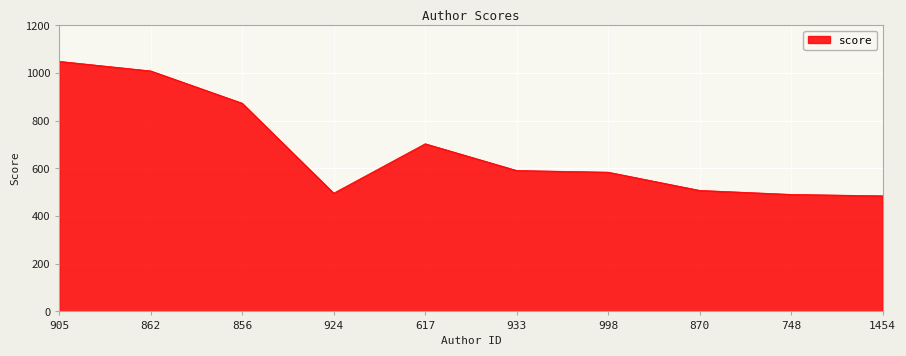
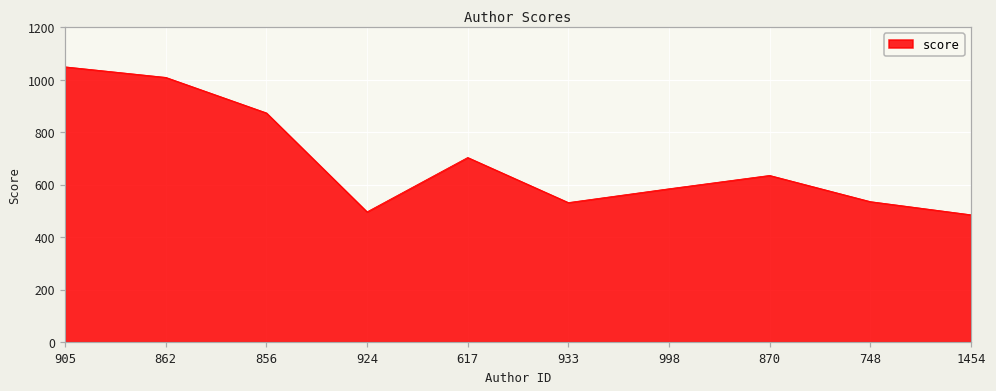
  {
    "905": 1050,
    "862": 1010,
    "856": 870,
    "924": 500,
    "617": 700,
-   "933": 590,
+   "933": 530,
    "998": 580,
-   "870": 510,
-   "748": 490,
+   "870": 640,
+   "748": 540,
    "1454": 490
  }
